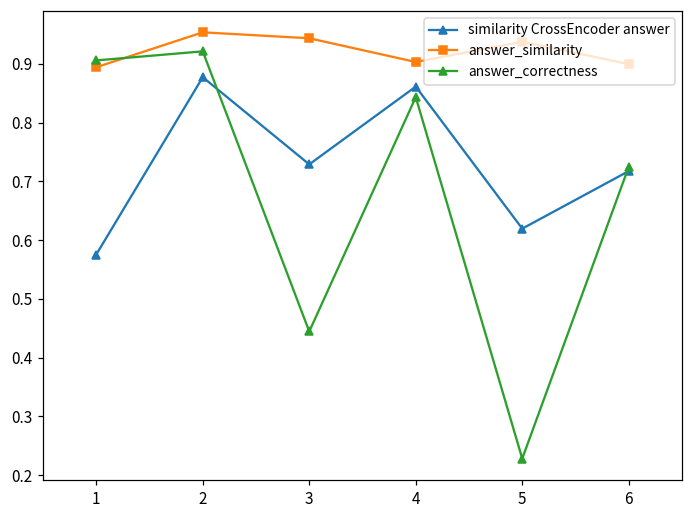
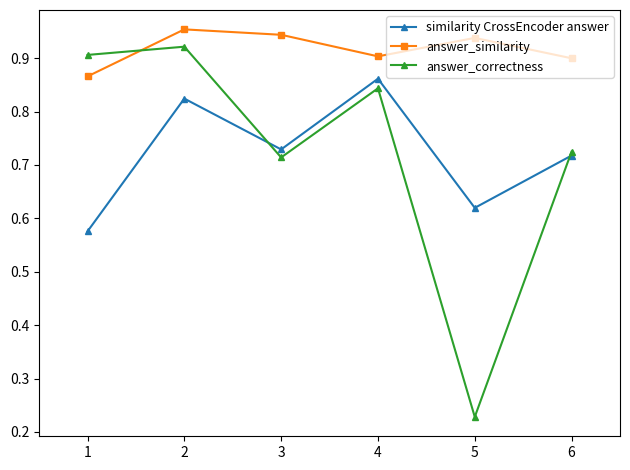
  {
    "similarity CrossEncoder answer": {
      "1": 0.58,
-     "2": 0.88,
+     "2": 0.82,
      "3": 0.73,
      "4": 0.86,
      "5": 0.62,
      "6": 0.72
    },
    "answer_similarity": {
-     "1": 0.89,
+     "1": 0.87,
      "2": 0.95,
      "3": 0.94,
      "4": 0.90
    },
    "answer_correctness": {
      "1": 0.91,
      "2": 0.92,
-     "3": 0.44,
+     "3": 0.71,
      "4": 0.84,
      "5": 0.23,
      "6": 0.72
    }
  }
